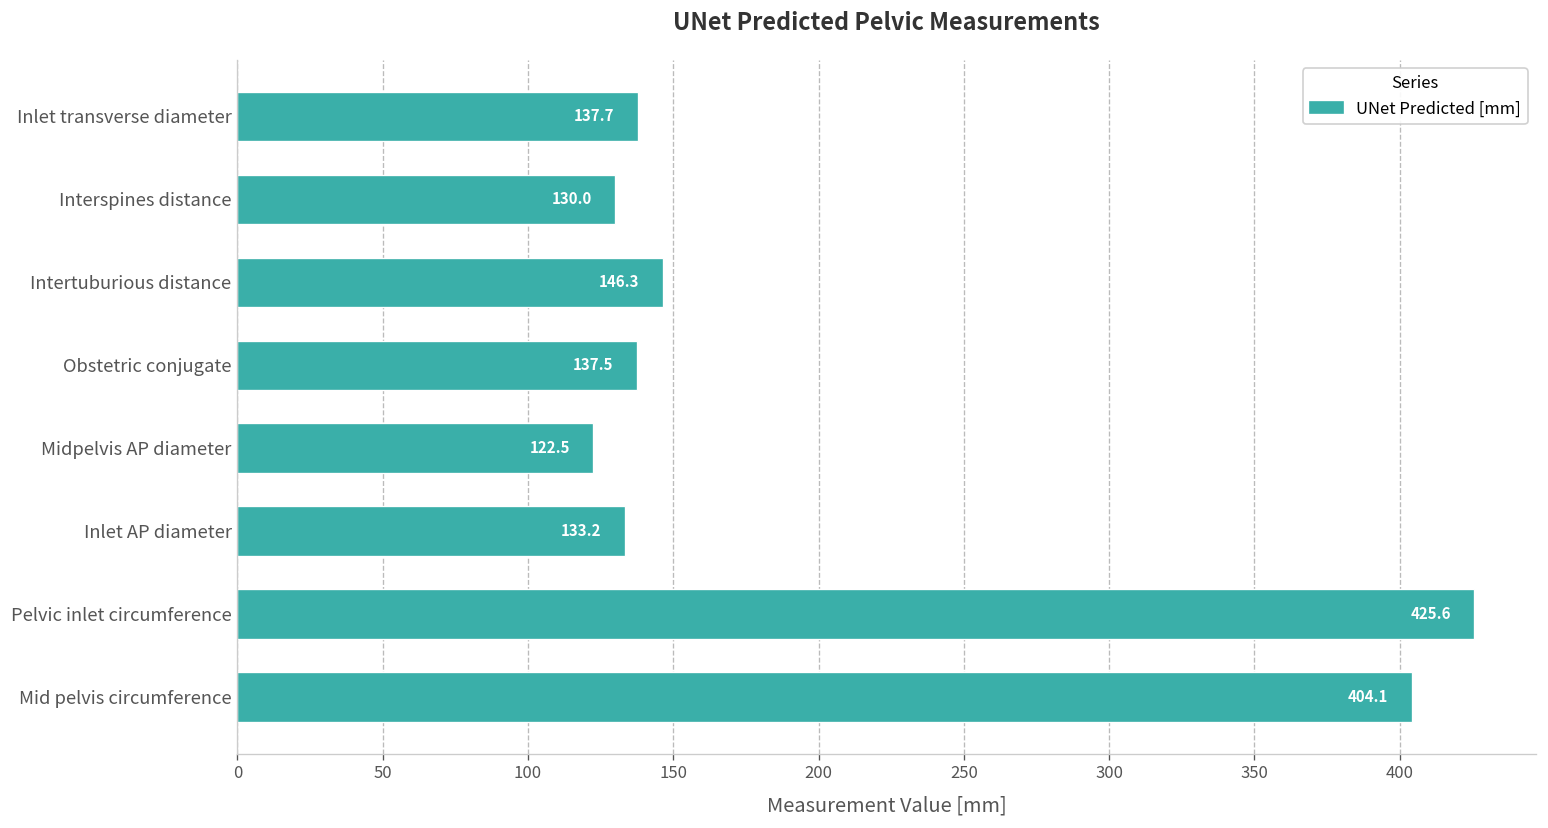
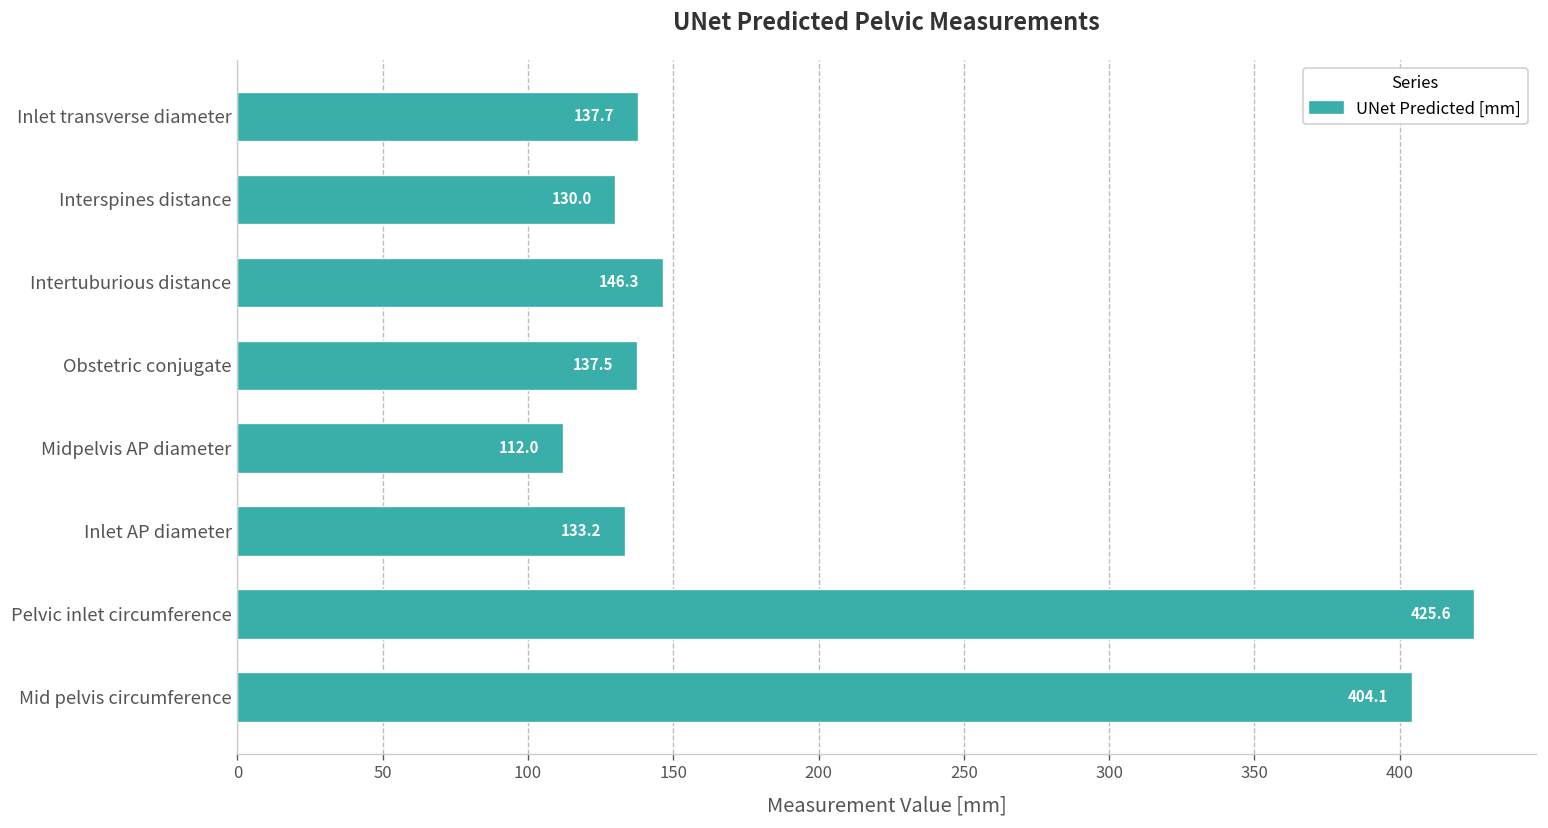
  {
    "Inlet transverse diameter": 137.7,
    "Interspines distance": 130.0,
    "Intertuburious distance": 146.3,
    "Obstetric conjugate": 137.5,
-   "Midpelvis AP diameter": 122.5,
+   "Midpelvis AP diameter": 112.0,
    "Inlet AP diameter": 133.2,
    "Pelvic inlet circumference": 425.6,
    "Mid pelvis circumference": 404.1
  }
